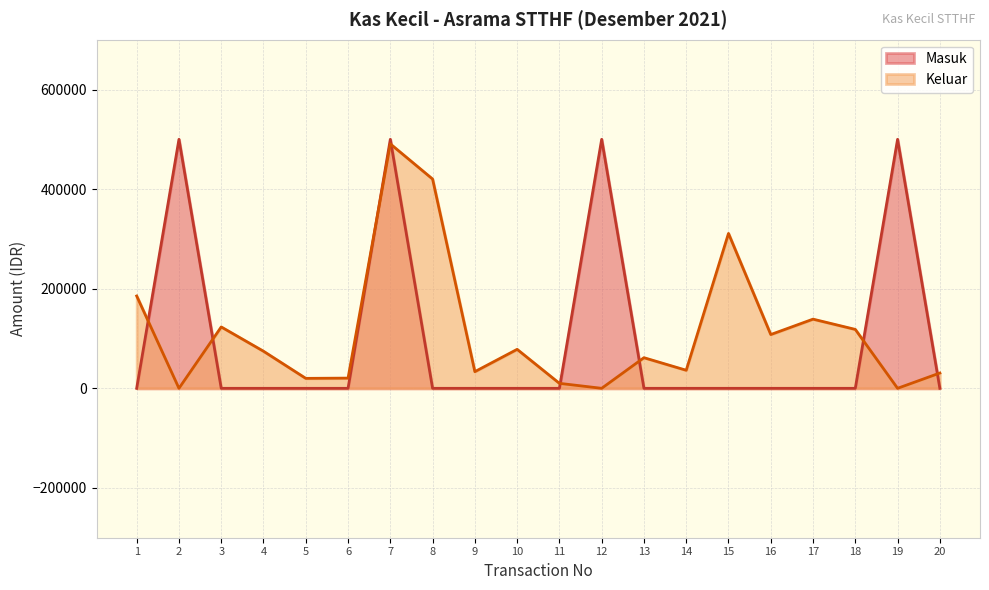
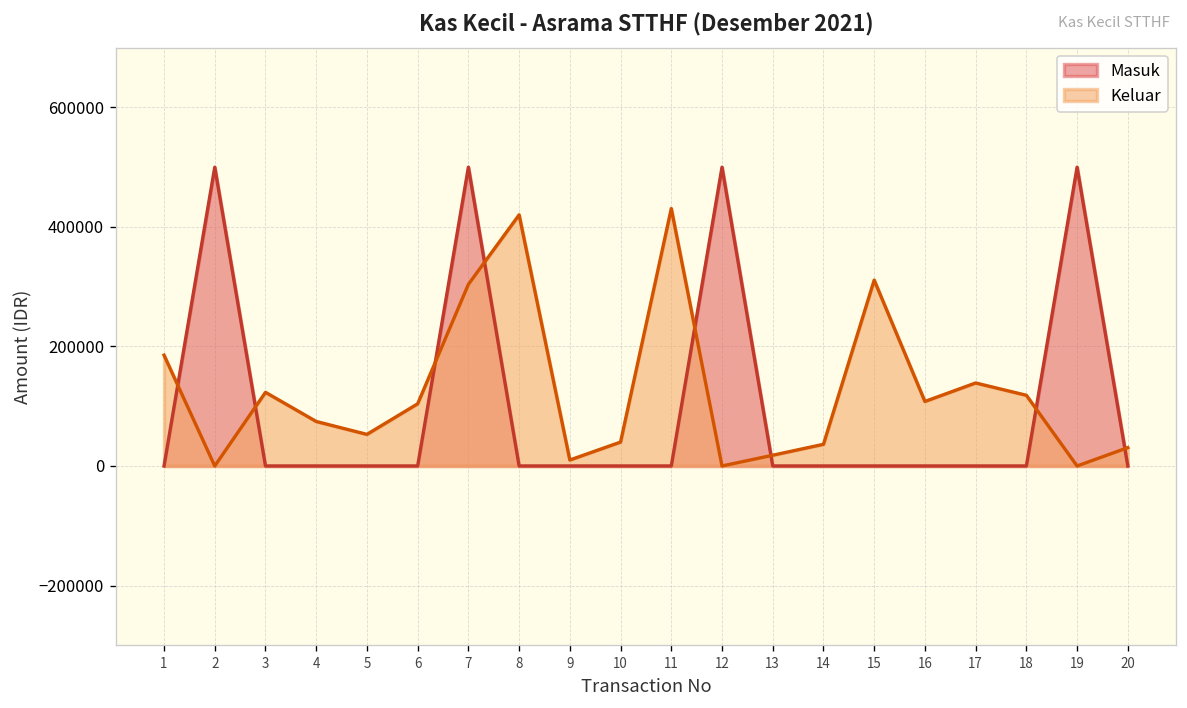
  {
    "Masuk": {
      "1": 0,
      "2": 500000,
      "3": 0,
      "4": 0,
      "5": 0,
      "6": 0,
      "7": 500000,
      "8": 0,
      "9": 0,
      "10": 0,
      "11": 0,
      "12": 500000,
      "13": 0,
      "14": 0,
      "15": 0,
      "16": 0,
      "17": 0,
      "18": 0,
      "19": 500000,
      "20": 0
    },
    "Keluar": {
      "1": 190000,
      "2": 0,
      "3": 120000,
      "4": 70000,
-     "5": 20000,
-     "6": 20000,
-     "7": 490000,
+     "5": 50000,
+     "6": 100000,
+     "7": 300000,
      "8": 420000,
-     "9": 30000,
-     "10": 80000,
-     "11": 10000,
+     "9": 10000,
+     "10": 40000,
+     "11": 430000,
      "12": 0,
-     "13": 60000,
+     "13": 20000,
      "14": 40000,
      "15": 310000,
      "16": 110000,
      "17": 140000,
      "18": 120000,
      "19": 0,
      "20": 30000
    }
  }
